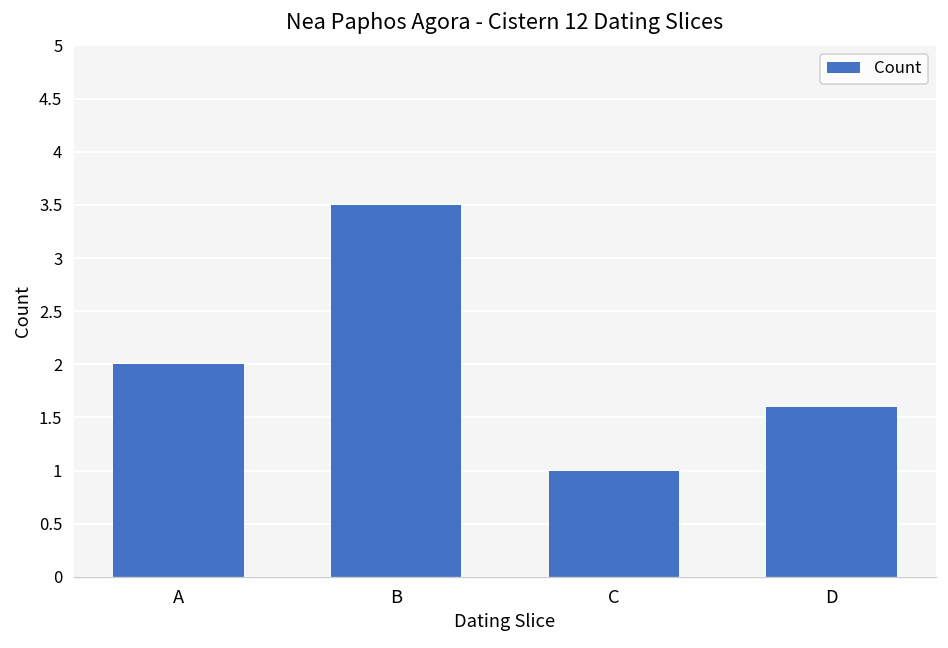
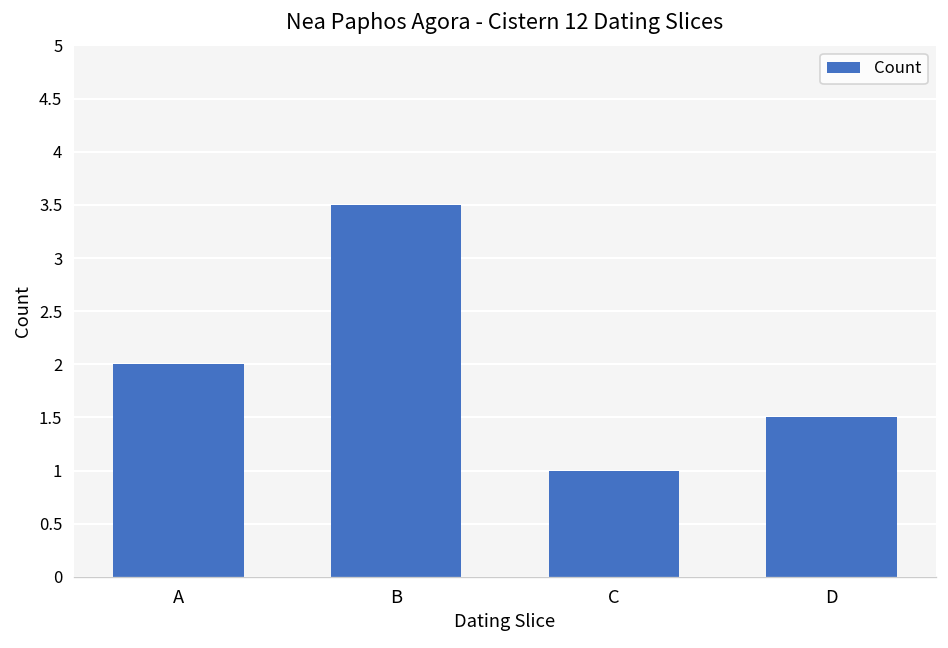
  {
    "A": 2.0,
    "B": 3.5,
    "C": 1.0,
-   "D": 1.6
+   "D": 1.5
  }
